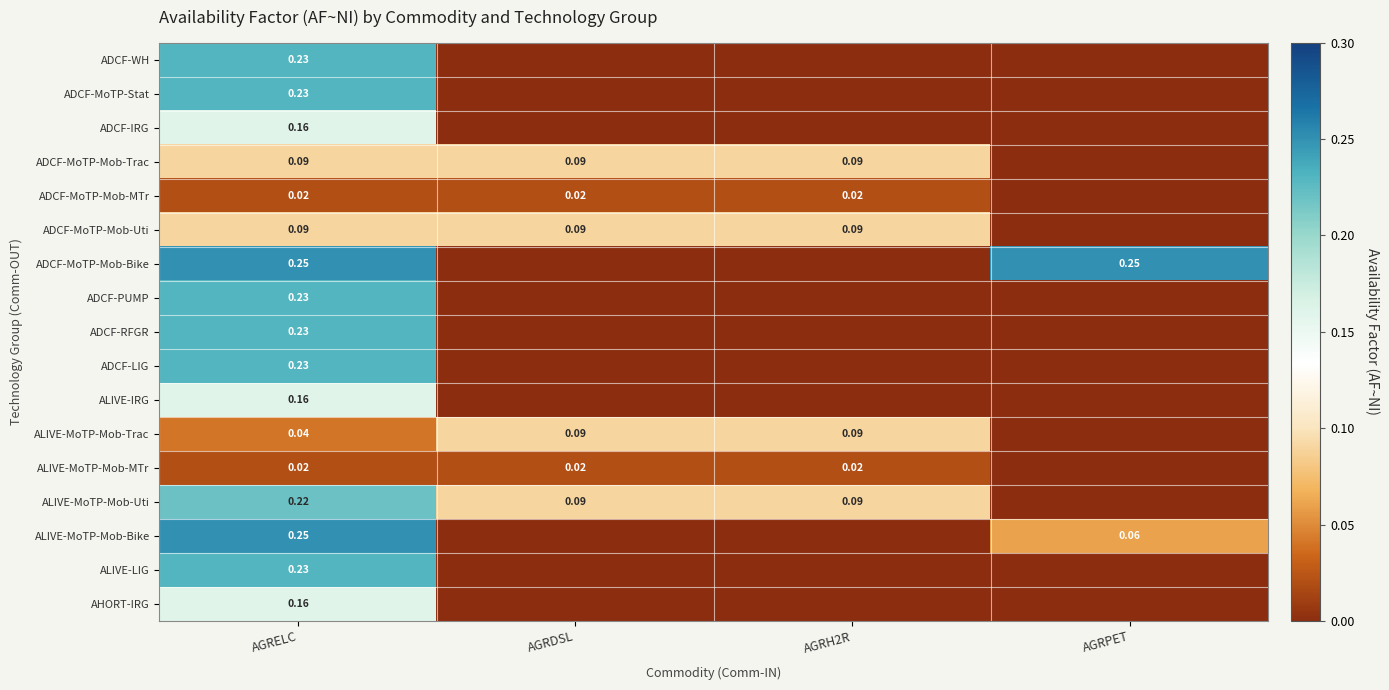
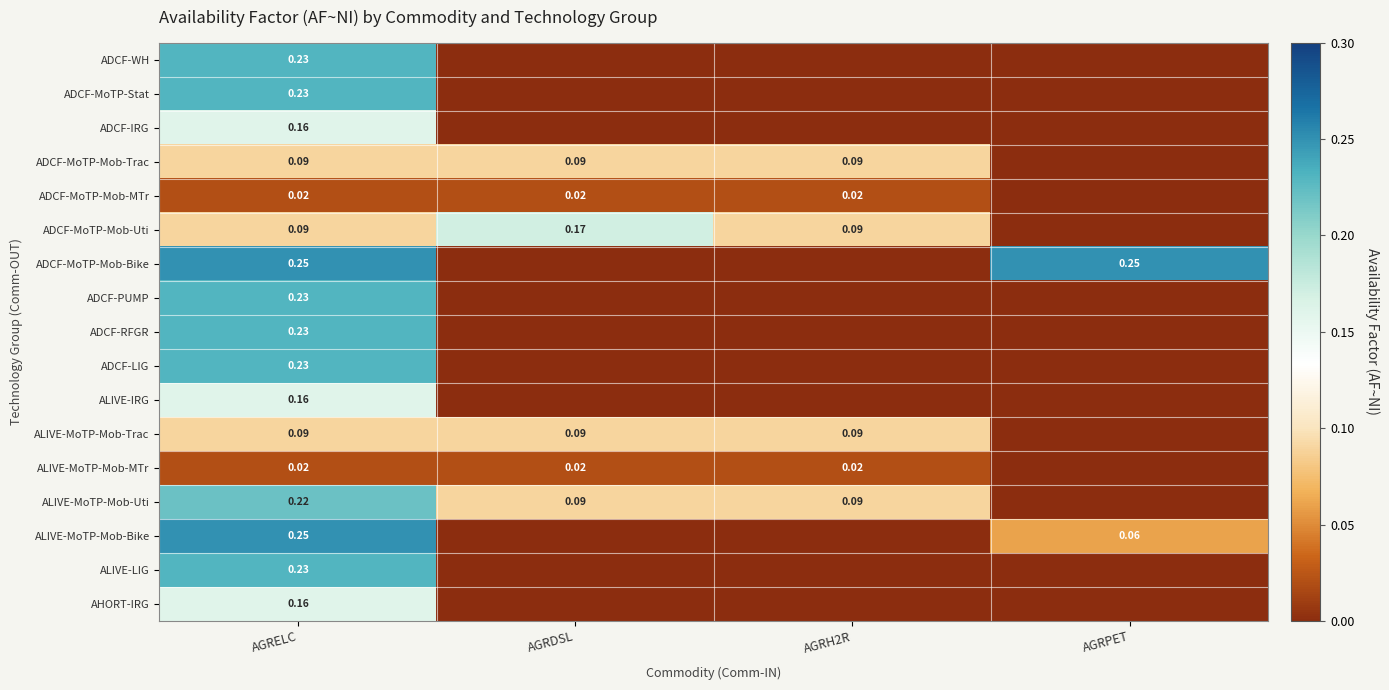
  {
    "ADCF-WH": {
      "AGRELC": 0.23
    },
    "ADCF-MoTP-Stat": {
      "AGRELC": 0.23
    },
    "ADCF-IRG": {
      "AGRELC": 0.16
    },
    "ADCF-MoTP-Mob-Trac": {
      "AGRELC": 0.09,
      "AGRDSL": 0.09,
      "AGRH2R": 0.09
    },
    "ADCF-MoTP-Mob-MTr": {
      "AGRELC": 0.02,
      "AGRDSL": 0.02,
      "AGRH2R": 0.02
    },
    "ADCF-MoTP-Mob-Uti": {
      "AGRELC": 0.09,
-     "AGRDSL": 0.09,
+     "AGRDSL": 0.17,
      "AGRH2R": 0.09
    },
    "ADCF-MoTP-Mob-Bike": {
      "AGRELC": 0.25,
      "AGRPET": 0.25
    },
    "ADCF-PUMP": {
      "AGRELC": 0.23
    },
    "ADCF-RFGR": {
      "AGRELC": 0.23
    },
    "ADCF-LIG": {
      "AGRELC": 0.23
    },
    "ALIVE-IRG": {
      "AGRELC": 0.16
    },
    "ALIVE-MoTP-Mob-Trac": {
-     "AGRELC": 0.04,
+     "AGRELC": 0.09,
      "AGRDSL": 0.09,
      "AGRH2R": 0.09
    },
    "ALIVE-MoTP-Mob-MTr": {
      "AGRELC": 0.02,
      "AGRDSL": 0.02,
      "AGRH2R": 0.02
    },
    "ALIVE-MoTP-Mob-Uti": {
      "AGRELC": 0.22,
      "AGRDSL": 0.09,
      "AGRH2R": 0.09
    },
    "ALIVE-MoTP-Mob-Bike": {
      "AGRELC": 0.25,
      "AGRPET": 0.06
    },
    "ALIVE-LIG": {
      "AGRELC": 0.23
    },
    "AHORT-IRG": {
      "AGRELC": 0.16
    }
  }
